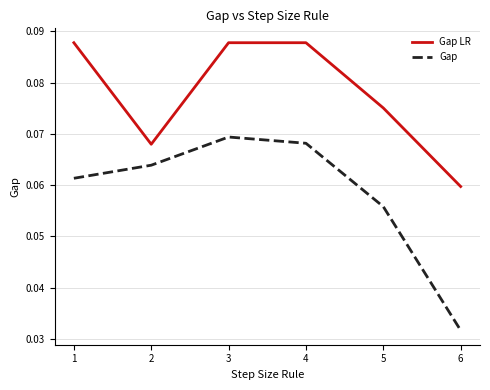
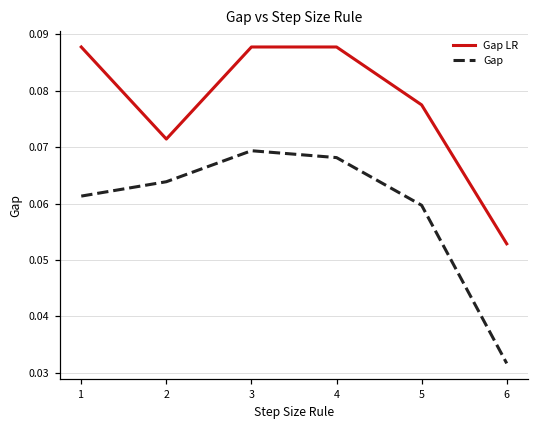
  {
    "Gap LR": {
      "1": 0.088,
-     "2": 0.068,
+     "2": 0.071,
      "3": 0.088,
      "4": 0.088,
-     "5": 0.075,
-     "6": 0.060
+     "5": 0.078,
+     "6": 0.053
    },
    "Gap": {
      "1": 0.061,
      "2": 0.064,
      "3": 0.069,
      "4": 0.068,
-     "5": 0.056,
+     "5": 0.060,
      "6": 0.032
    }
  }
